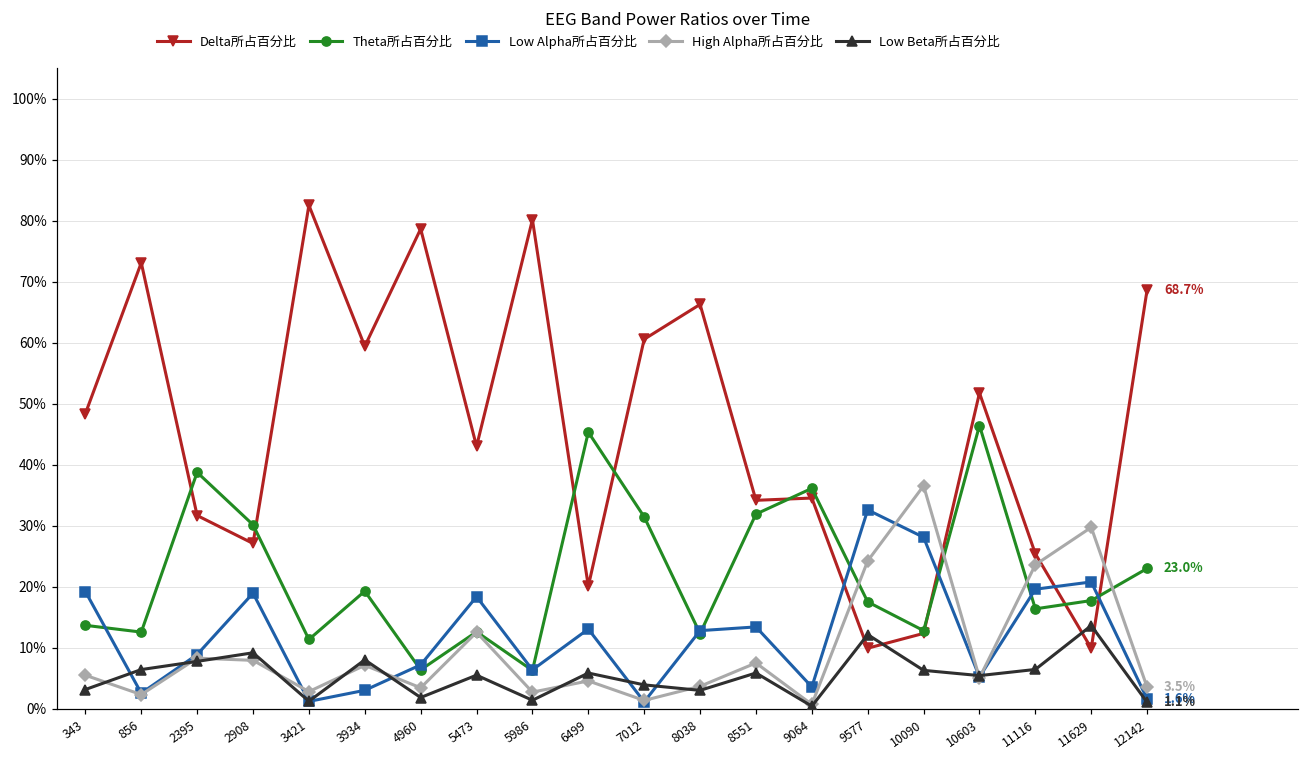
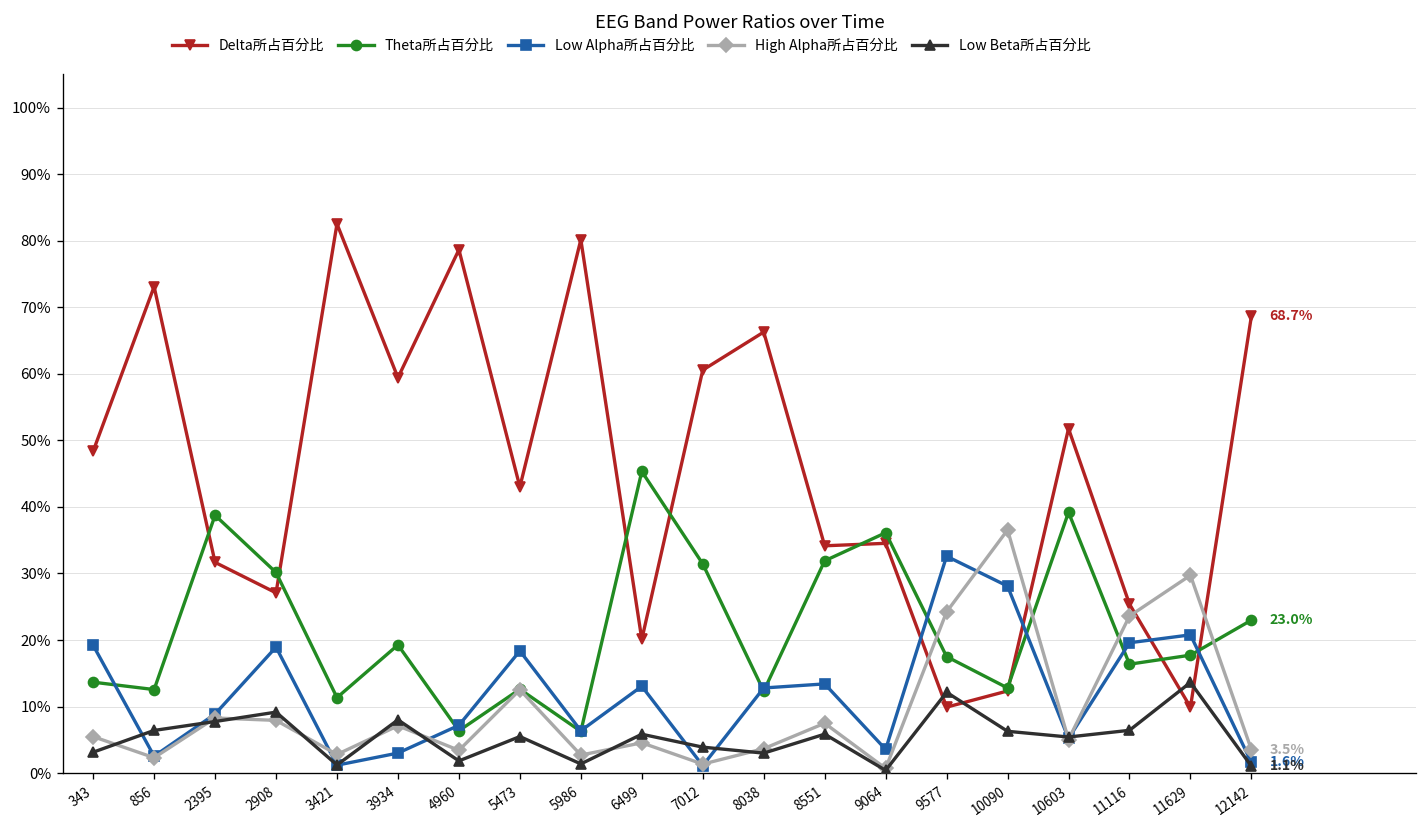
  {
    "Delta所占百分比": {
      "12142": "68.7%"
    },
    "Theta所占百分比": {
      "343": "14%",
      "856": "13%",
      "2395": "39%",
      "2908": "30%",
      "3421": "11%",
      "3934": "19%",
      "4960": "6%",
      "6499": "45%",
      "7012": "31%",
      "8038": "12%",
      "8551": "32%",
      "9064": "36%",
      "9577": "18%",
-     "10603": "46%",
+     "10603": "39%",
      "11116": "16%",
      "11629": "18%"
    },
    "Low Alpha所占百分比": {
      "343": "19%",
      "2395": "9%",
      "2908": "19%",
      "3934": "3%",
      "4960": "7%",
      "5473": "18%",
      "6499": "13%",
      "8038": "13%",
      "8551": "13%",
      "9064": "4%",
      "9577": "33%",
      "10090": "28%",
      "11116": "20%",
      "11629": "21%"
    },
    "High Alpha所占百分比": {
      "343": "5%",
      "2395": "8%",
      "2908": "8%",
      "3421": "3%",
      "3934": "7%",
      "4960": "3%",
      "5986": "3%",
      "6499": "5%",
      "8038": "4%",
      "8551": "8%",
      "9577": "24%",
      "10090": "37%",
      "11116": "24%",
      "11629": "30%"
    },
    "Low Beta所占百分比": {
      "343": "3%",
      "856": "6%",
      "2395": "8%",
      "2908": "9%",
      "3934": "8%",
      "4960": "2%",
      "5473": "6%",
      "5986": "1%",
      "6499": "6%",
      "7012": "4%",
      "8038": "3%",
      "8551": "6%",
      "9577": "12%",
      "10090": "6%",
      "11116": "6%",
      "11629": "14%"
    }
  }
